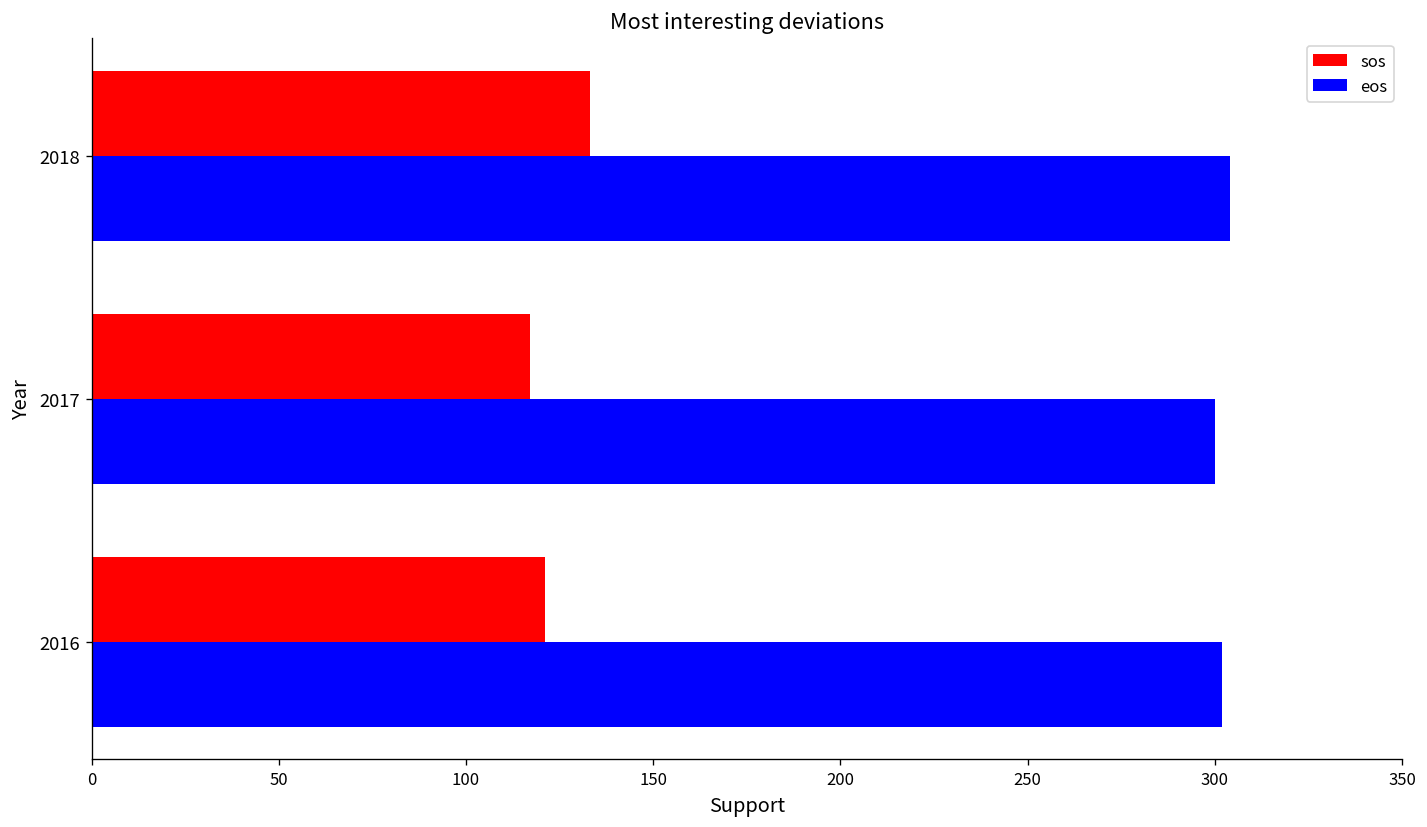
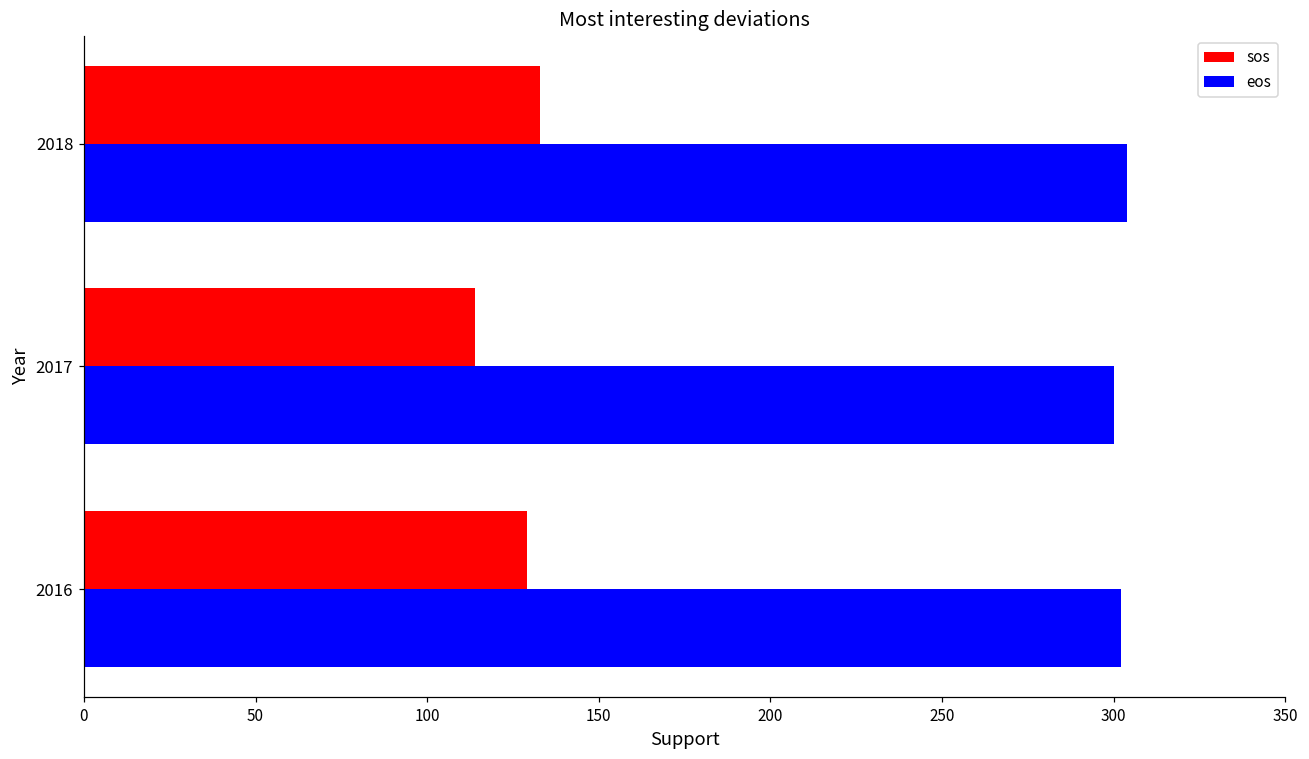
  {
    "sos": {
      "2018": 133,
-     "2017": 117,
-     "2016": 121
+     "2017": 114,
+     "2016": 129
    },
    "eos": {
      "2018": 304,
      "2017": 300,
      "2016": 302
    }
  }
